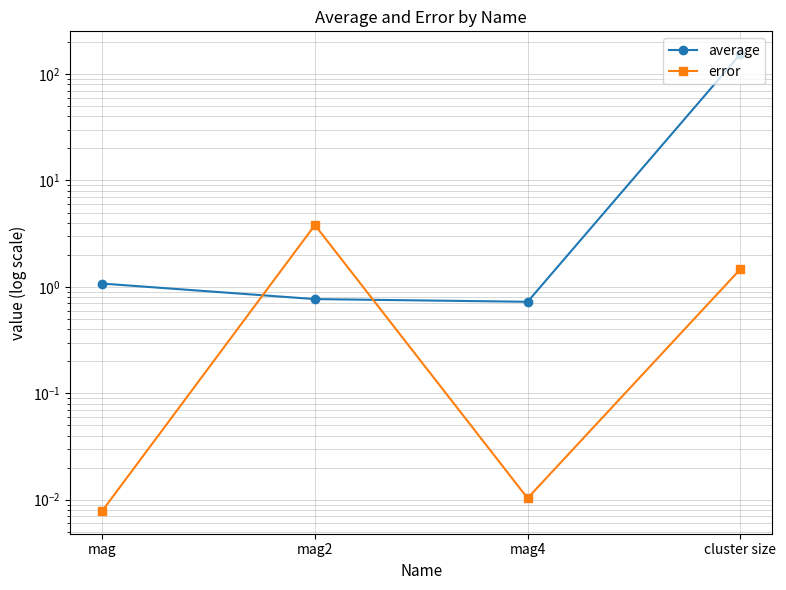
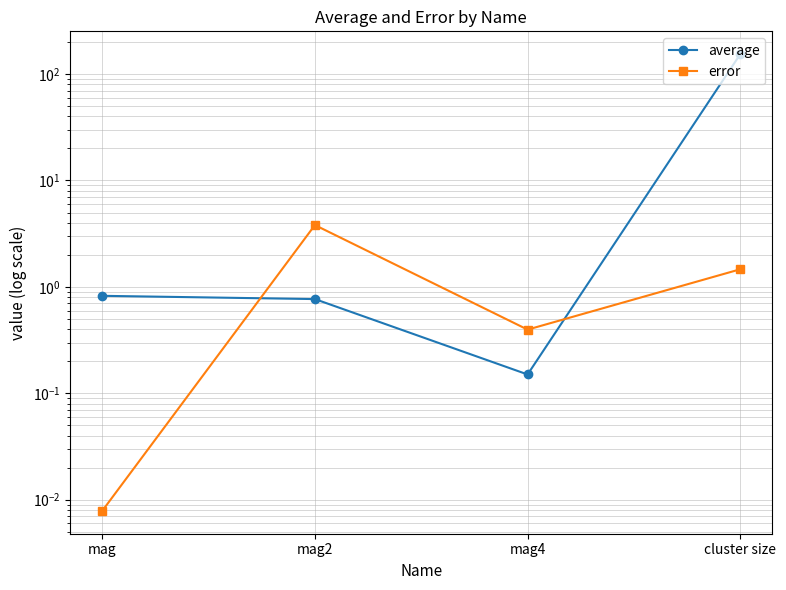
  {
    "average": {
-     "mag": 1.1,
+     "mag": 0.8,
      "mag2": 0.8,
-     "mag4": 0.7
+     "mag4": 0.15
    },
    "error": {
      "mag": 0.008,
      "mag2": 3.8,
-     "mag4": 0.010,
+     "mag4": 0.40,
      "cluster size": 1.5
    }
  }
